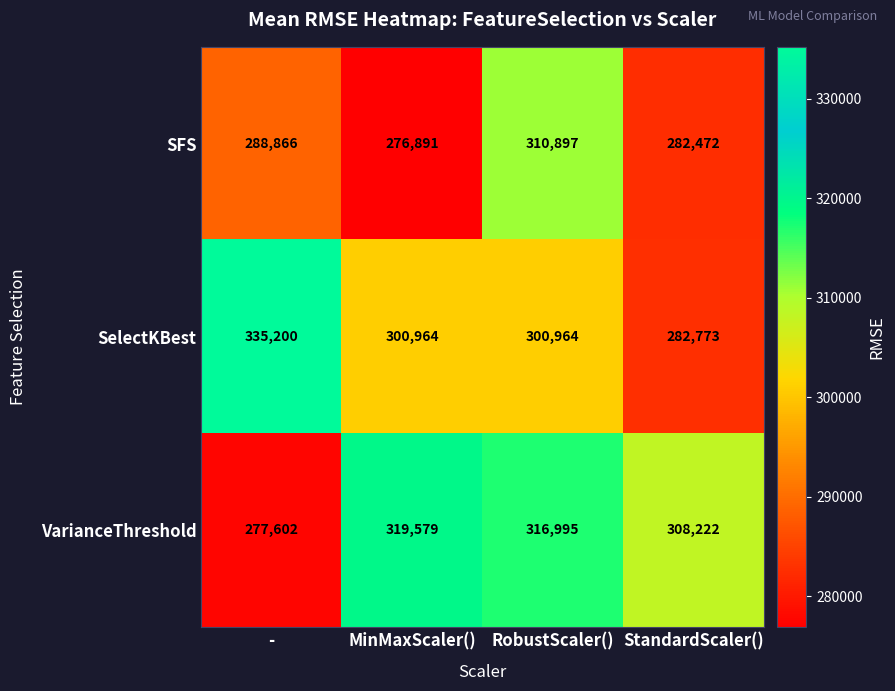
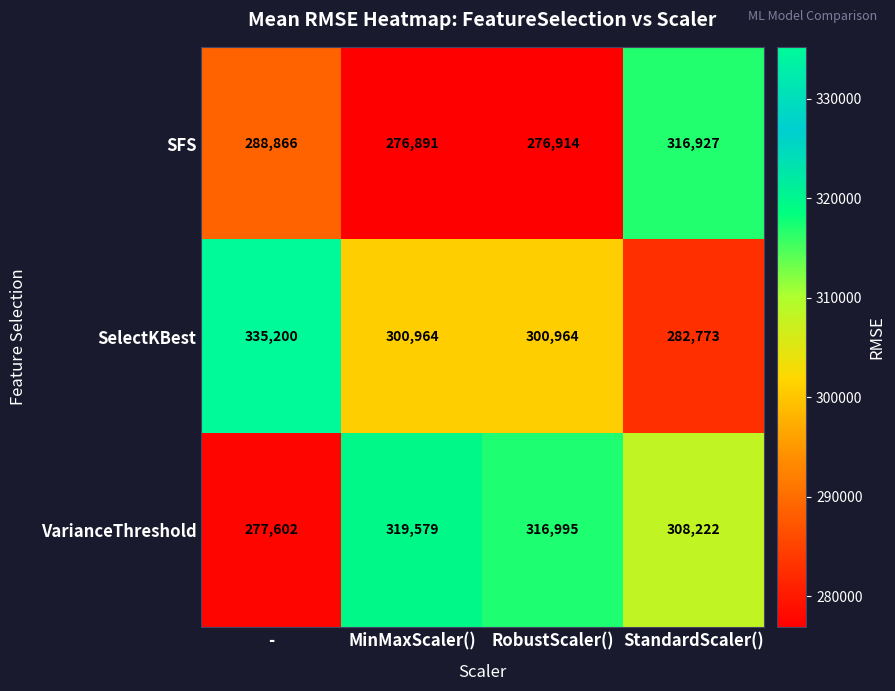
  {
    "SFS": {
      "-": "288,866",
      "MinMaxScaler()": "276,891",
-     "RobustScaler()": "310,897",
-     "StandardScaler()": "282,472"
+     "RobustScaler()": "276,914",
+     "StandardScaler()": "316,927"
    },
    "SelectKBest": {
      "-": "335,200",
      "MinMaxScaler()": "300,964",
      "RobustScaler()": "300,964",
      "StandardScaler()": "282,773"
    },
    "VarianceThreshold": {
      "-": "277,602",
      "MinMaxScaler()": "319,579",
      "RobustScaler()": "316,995",
      "StandardScaler()": "308,222"
    }
  }
